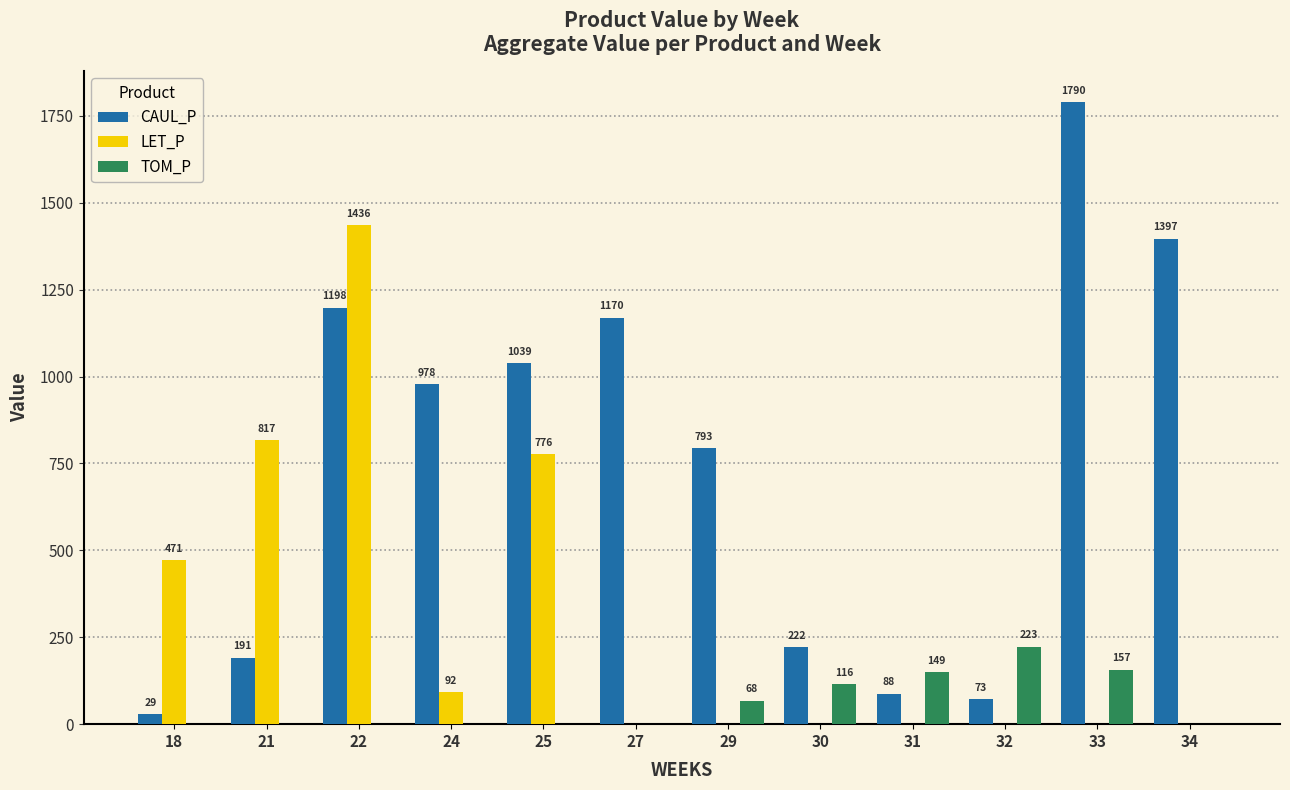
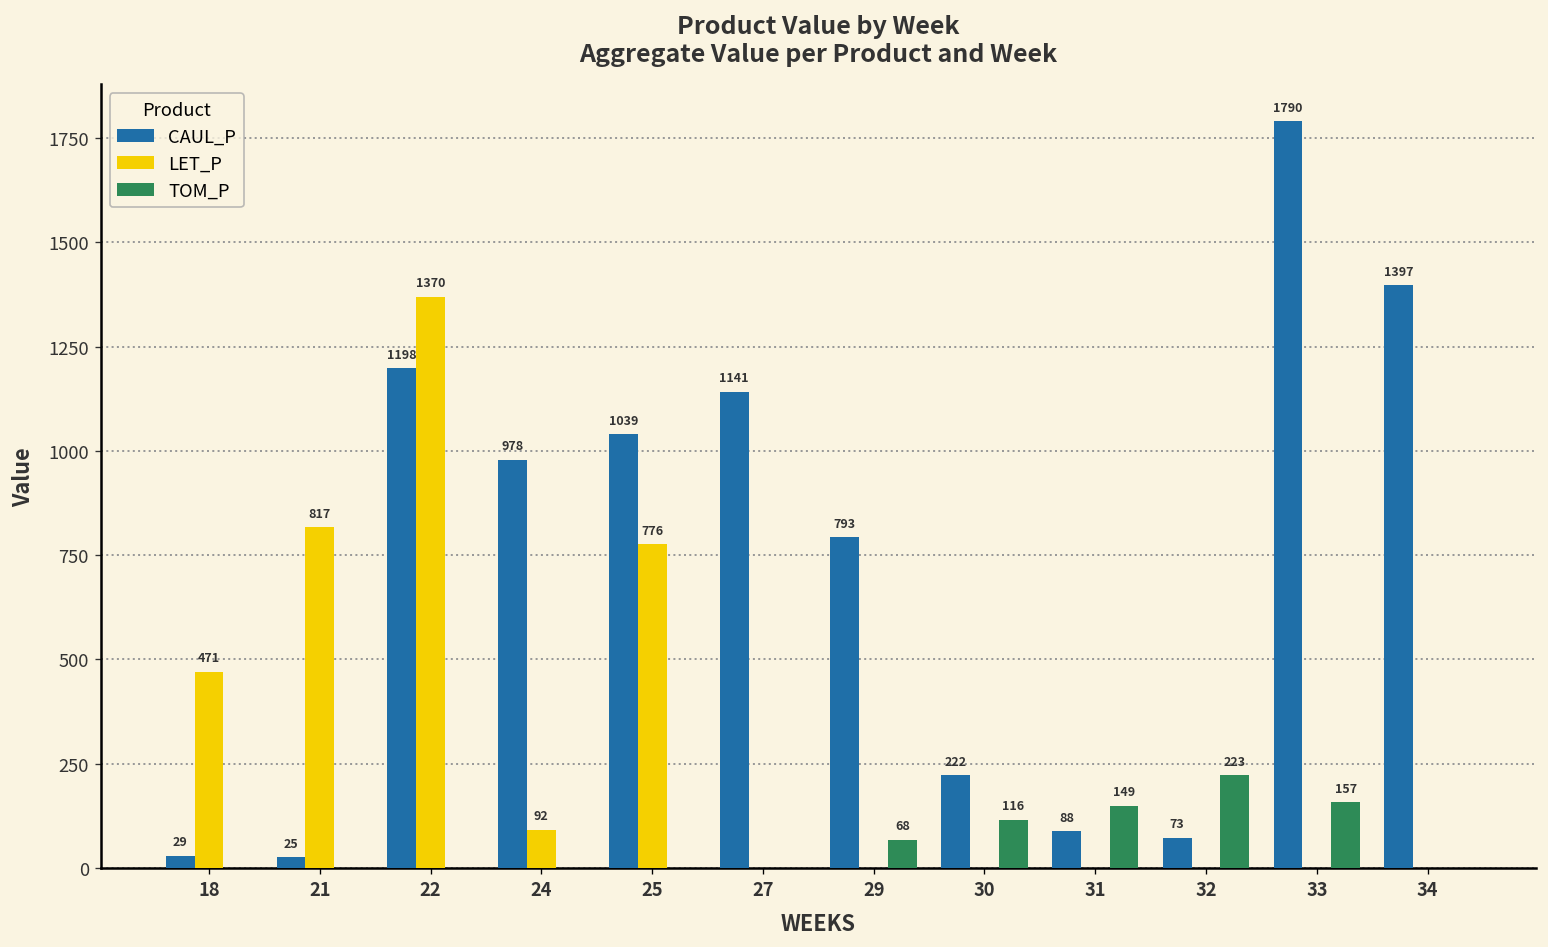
  {
    "CAUL_P": {
      "18": 29,
-     "21": 191,
+     "21": 25,
      "22": 1198,
      "24": 978,
      "25": 1039,
-     "27": 1170,
+     "27": 1141,
      "29": 793,
      "30": 222,
      "31": 88,
      "32": 73,
      "33": 1790,
      "34": 1397
    },
    "LET_P": {
      "18": 471,
      "21": 817,
-     "22": 1436,
+     "22": 1370,
      "24": 92,
      "25": 776
    },
    "TOM_P": {
      "29": 68,
      "30": 116,
      "31": 149,
      "32": 223,
      "33": 157
    }
  }
